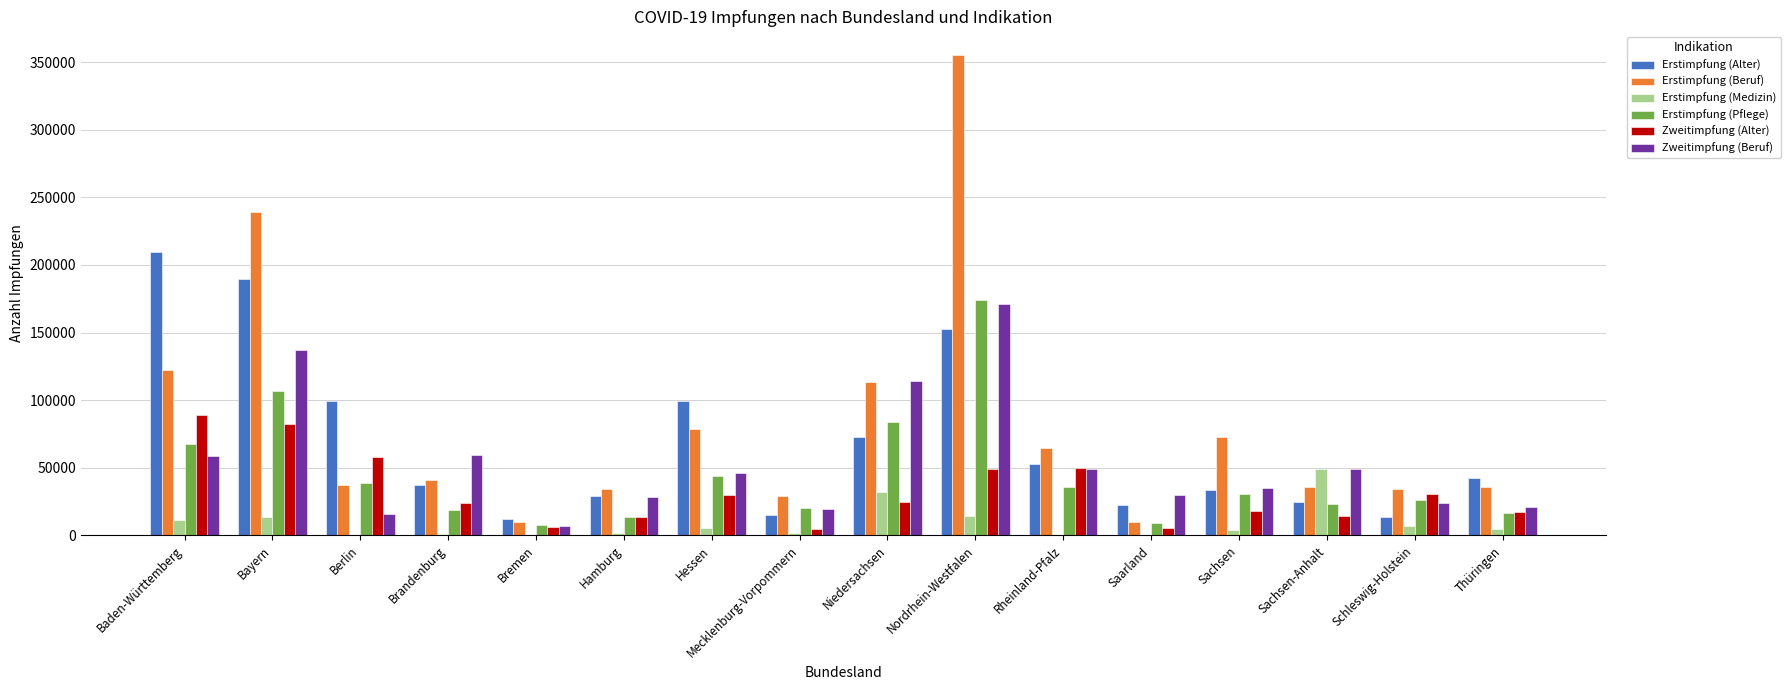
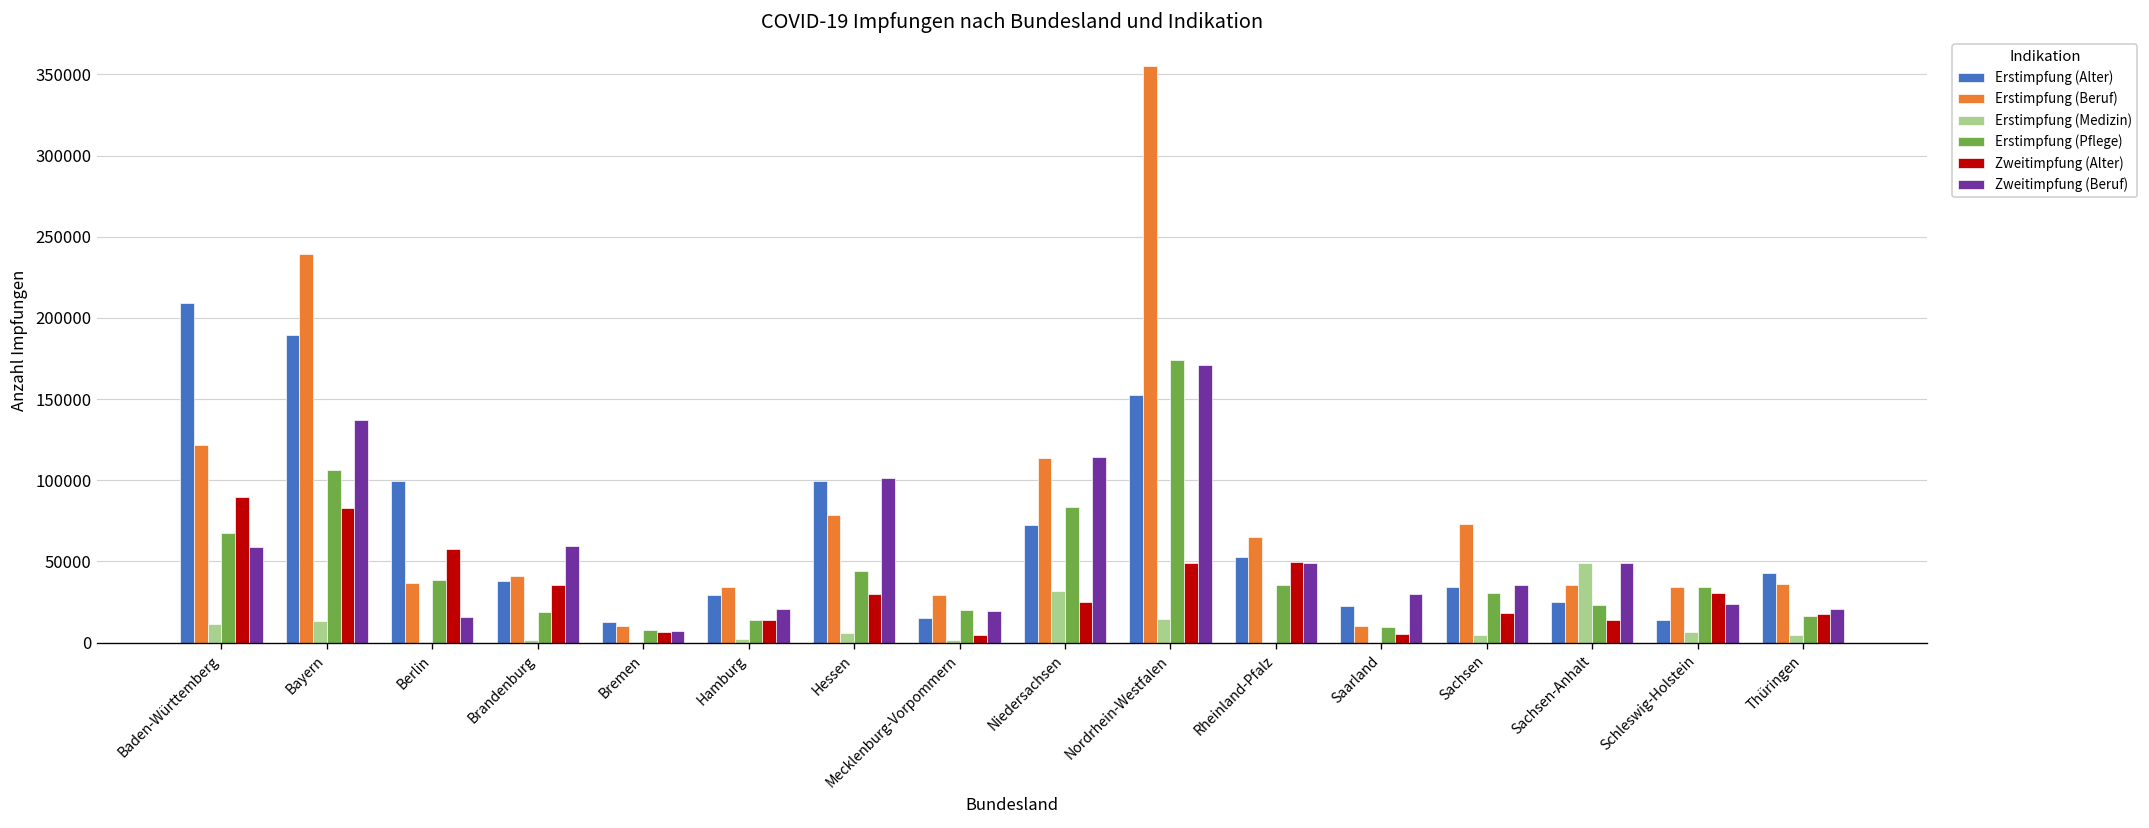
  {
    "Erstimpfung (Alter)": {
      "Baden-Württemberg": 209000,
      "Bayern": 190000,
      "Berlin": 100000,
      "Brandenburg": 38000,
      "Bremen": 13000,
      "Hamburg": 29000,
      "Hessen": 100000,
      "Mecklenburg-Vorpommern": 15000,
      "Niedersachsen": 73000,
      "Nordrhein-Westfalen": 153000,
      "Rheinland-Pfalz": 53000,
      "Saarland": 23000,
      "Sachsen": 34000,
      "Sachsen-Anhalt": 25000,
      "Schleswig-Holstein": 14000,
      "Thüringen": 43000
    },
    "Erstimpfung (Beruf)": {
      "Baden-Württemberg": 122000,
      "Bayern": 239000,
      "Berlin": 37000,
      "Brandenburg": 41000,
      "Bremen": 10000,
      "Hamburg": 34000,
      "Hessen": 78000,
      "Mecklenburg-Vorpommern": 30000,
      "Niedersachsen": 114000,
      "Nordrhein-Westfalen": 355000,
      "Rheinland-Pfalz": 65000,
      "Saarland": 10000,
      "Sachsen": 73000,
      "Sachsen-Anhalt": 35000,
      "Schleswig-Holstein": 34000,
      "Thüringen": 36000
    },
    "Erstimpfung (Medizin)": {
      "Baden-Württemberg": 11000,
      "Bayern": 13000,
      "Hamburg": 2000,
      "Hessen": 6000,
      "Niedersachsen": 32000,
      "Nordrhein-Westfalen": 14000,
      "Saarland": 0,
      "Sachsen": 4000,
      "Sachsen-Anhalt": 49000,
      "Schleswig-Holstein": 7000,
      "Thüringen": 4000
    },
    "Erstimpfung (Pflege)": {
      "Baden-Württemberg": 67000,
      "Bayern": 107000,
      "Berlin": 38000,
      "Brandenburg": 19000,
      "Bremen": 8000,
      "Hamburg": 14000,
      "Hessen": 44000,
      "Mecklenburg-Vorpommern": 20000,
      "Niedersachsen": 84000,
      "Nordrhein-Westfalen": 174000,
      "Rheinland-Pfalz": 36000,
      "Saarland": 10000,
      "Sachsen": 30000,
      "Sachsen-Anhalt": 23000,
-     "Schleswig-Holstein": 26000,
+     "Schleswig-Holstein": 34000,
      "Thüringen": 17000
    },
    "Zweitimpfung (Alter)": {
      "Baden-Württemberg": 89000,
      "Bayern": 83000,
      "Berlin": 58000,
-     "Brandenburg": 24000,
+     "Brandenburg": 35000,
      "Bremen": 6000,
      "Hamburg": 14000,
      "Hessen": 30000,
      "Mecklenburg-Vorpommern": 4000,
      "Niedersachsen": 25000,
      "Nordrhein-Westfalen": 49000,
      "Rheinland-Pfalz": 50000,
      "Saarland": 5000,
      "Sachsen": 18000,
      "Sachsen-Anhalt": 14000,
      "Schleswig-Holstein": 31000,
      "Thüringen": 17000
    },
    "Zweitimpfung (Beruf)": {
      "Baden-Württemberg": 59000,
      "Bayern": 137000,
      "Berlin": 16000,
      "Brandenburg": 60000,
      "Bremen": 7000,
-     "Hamburg": 28000,
-     "Hessen": 46000,
+     "Hamburg": 21000,
+     "Hessen": 102000,
      "Mecklenburg-Vorpommern": 20000,
      "Niedersachsen": 114000,
      "Nordrhein-Westfalen": 171000,
      "Rheinland-Pfalz": 49000,
      "Saarland": 30000,
      "Sachsen": 35000,
      "Sachsen-Anhalt": 49000,
      "Schleswig-Holstein": 24000,
      "Thüringen": 21000
    }
  }
